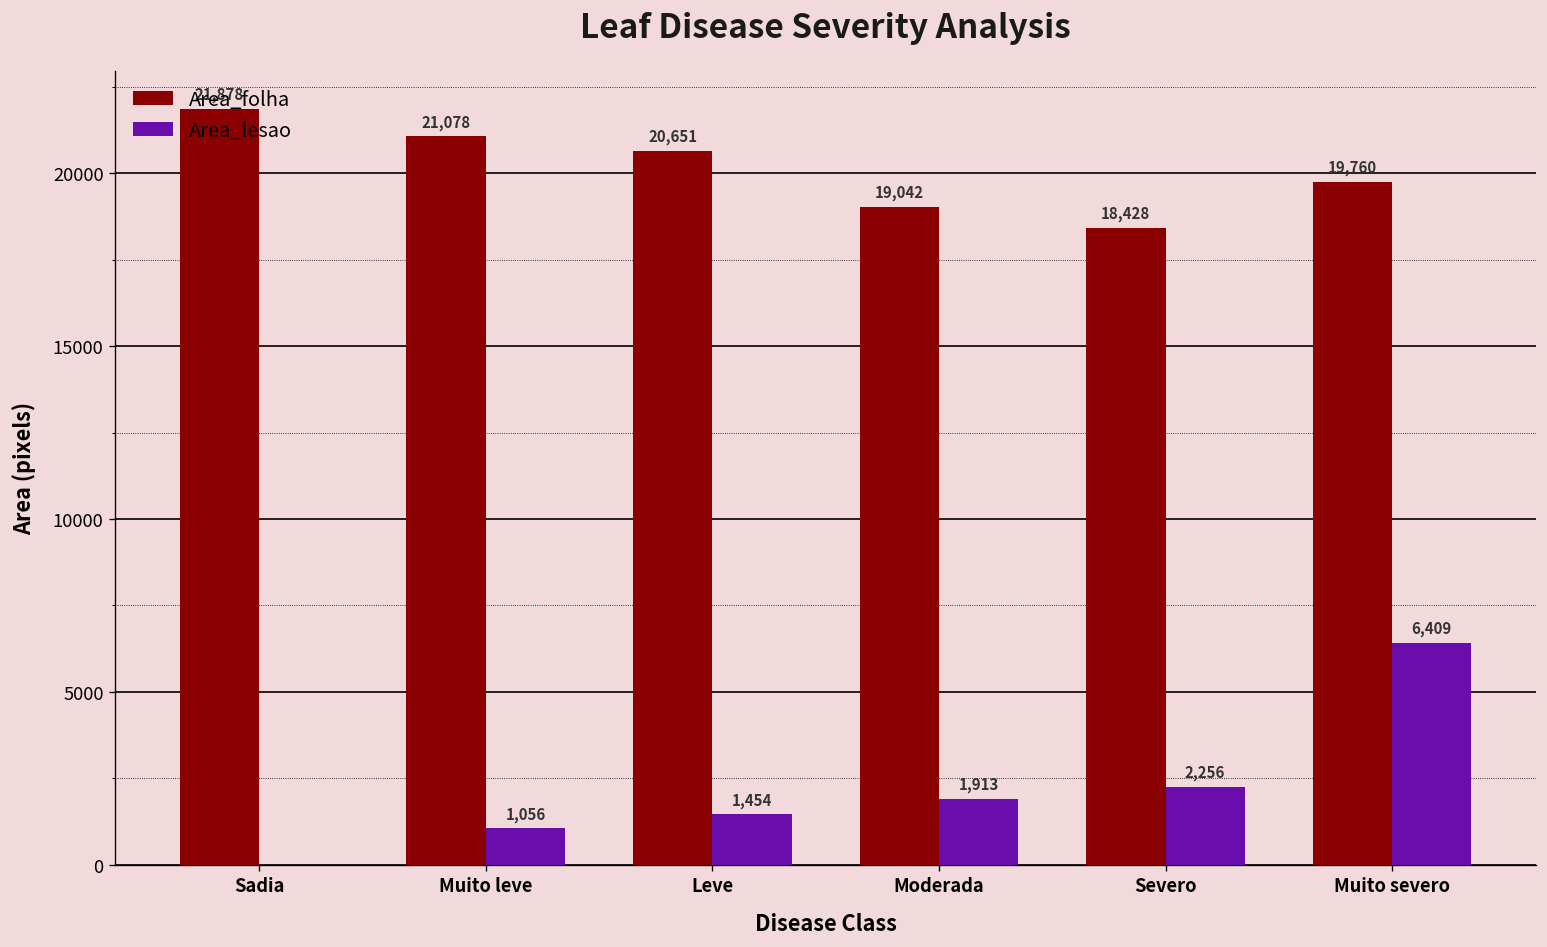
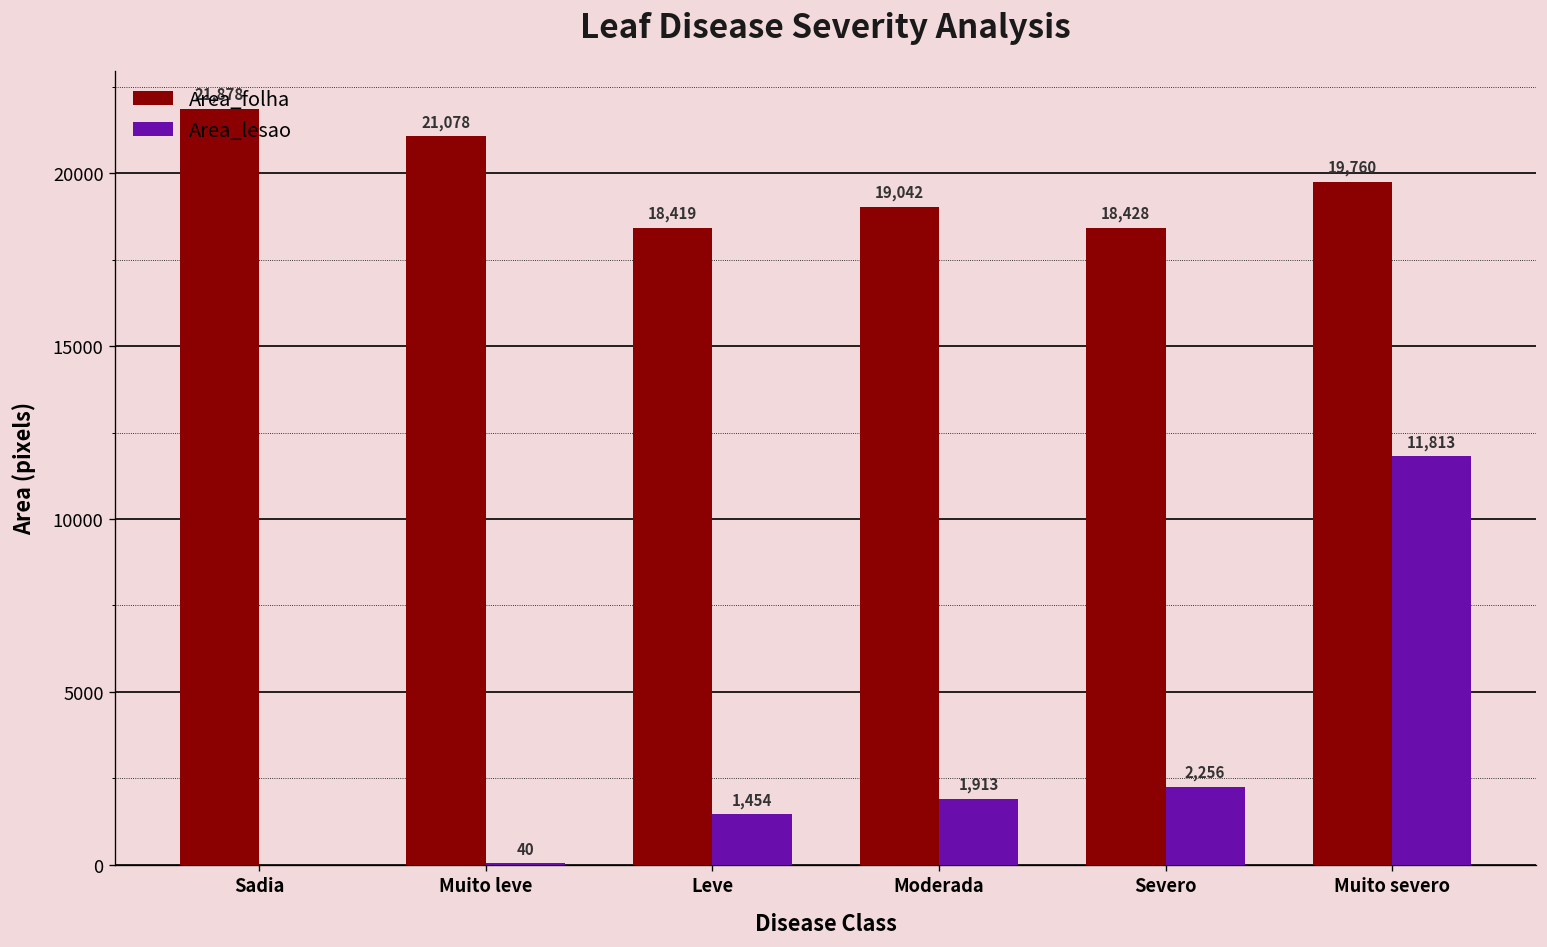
  {
    "Area_folha": {
      "Sadia": "21,878",
      "Muito leve": "21,078",
-     "Leve": "20,651",
+     "Leve": "18,419",
      "Moderada": "19,042",
      "Severo": "18,428",
      "Muito severo": "19,760"
    },
    "Area_lesao": {
-     "Muito leve": "1,056",
+     "Muito leve": "40",
      "Leve": "1,454",
      "Moderada": "1,913",
      "Severo": "2,256",
-     "Muito severo": "6,409"
+     "Muito severo": "11,813"
    }
  }
